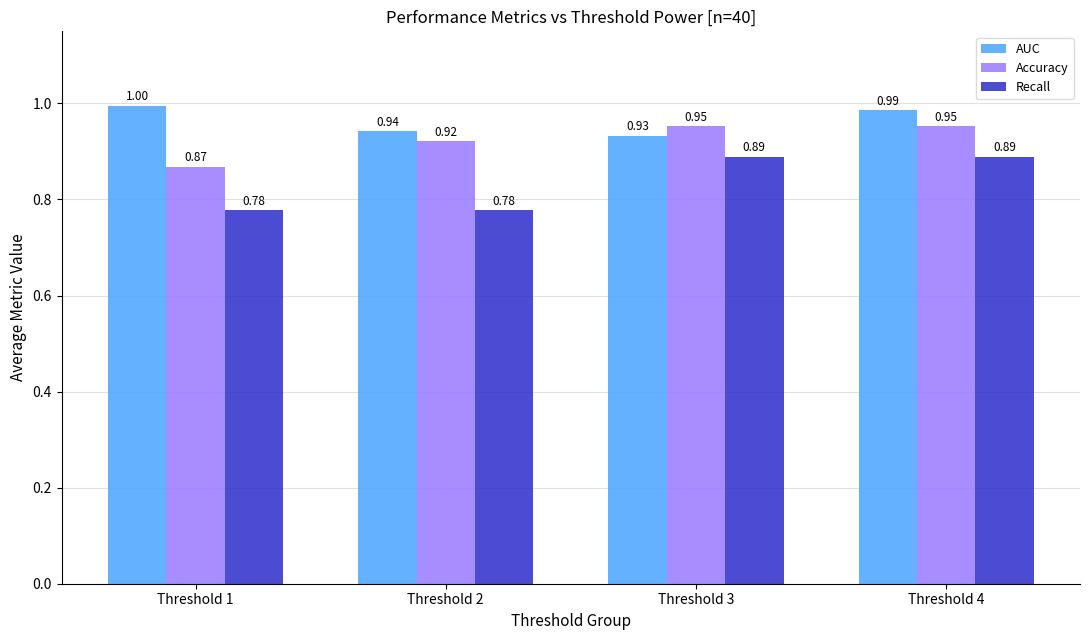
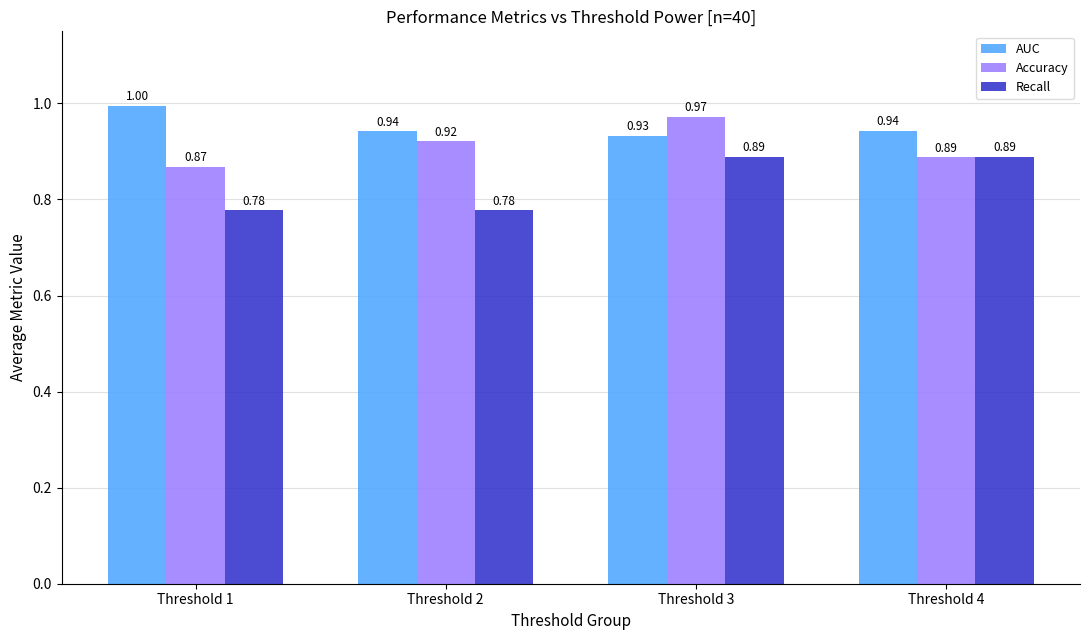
  {
    "AUC": {
      "Threshold 1": 1.00,
      "Threshold 2": 0.94,
      "Threshold 3": 0.93,
-     "Threshold 4": 0.99
+     "Threshold 4": 0.94
    },
    "Accuracy": {
      "Threshold 1": 0.87,
      "Threshold 2": 0.92,
-     "Threshold 3": 0.95,
-     "Threshold 4": 0.95
+     "Threshold 3": 0.97,
+     "Threshold 4": 0.89
    },
    "Recall": {
      "Threshold 1": 0.78,
      "Threshold 2": 0.78,
      "Threshold 3": 0.89,
      "Threshold 4": 0.89
    }
  }
